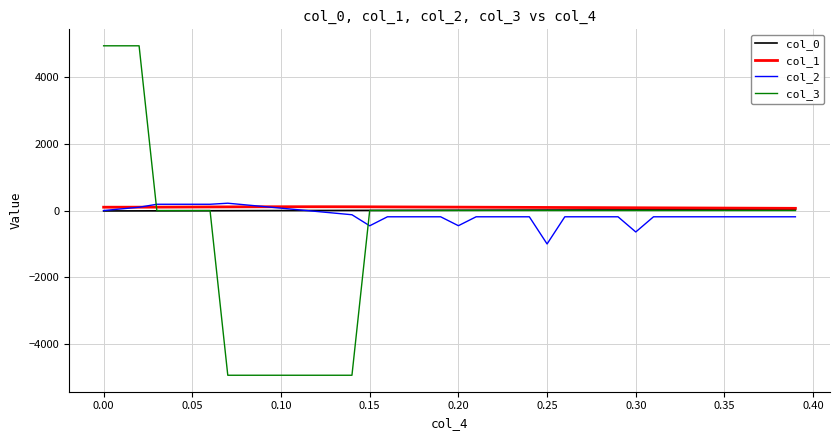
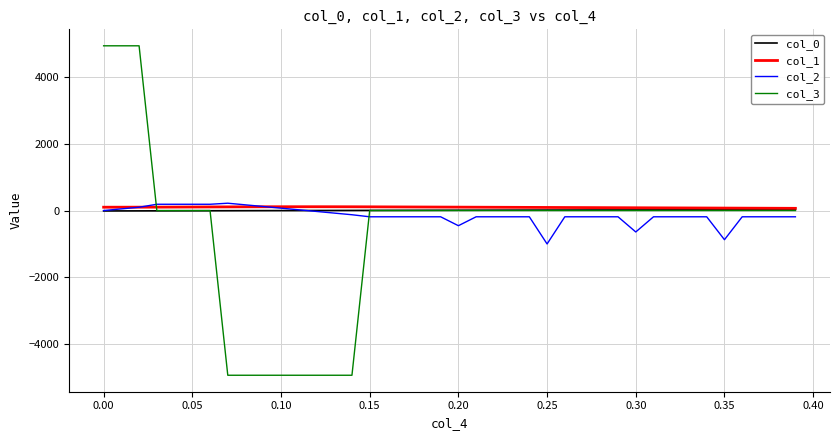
  {
    "col_1": {
      "0.00": 100,
      "0.05": 100,
      "0.15": 100,
      "0.20": 100,
      "0.25": 100
    },
    "col_2": {
      "0.05": 200,
-     "0.15": -500,
+     "0.15": -200,
      "0.20": -500,
      "0.25": -1000,
      "0.30": -600,
-     "0.35": -200
+     "0.35": -900
    },
    "col_3": {
      "0.00": 4900,
      "0.10": -4900
    }
  }
